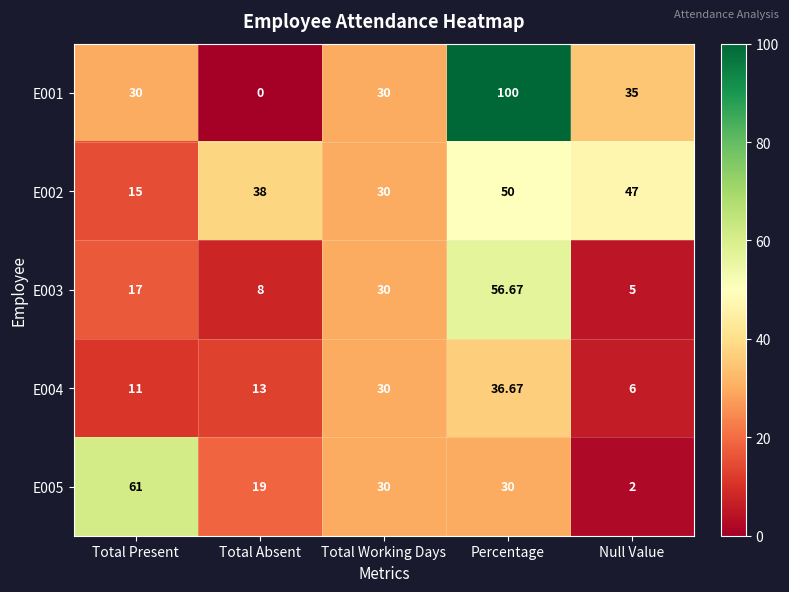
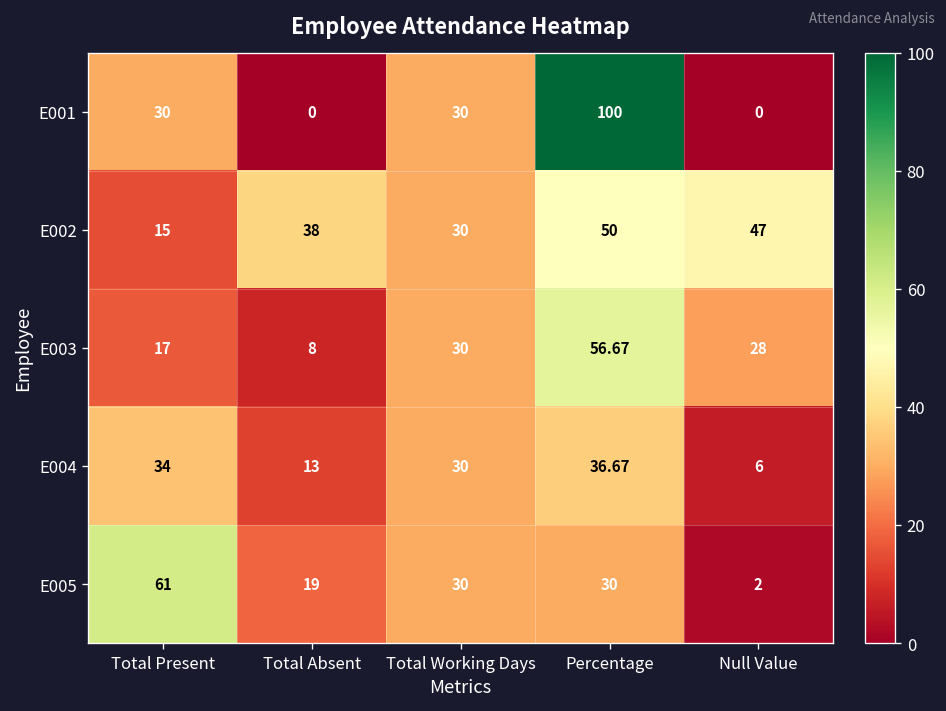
  {
    "E001": {
      "Total Present": 30,
      "Total Absent": 0,
      "Total Working Days": 30,
      "Percentage": 100,
-     "Null Value": 35
+     "Null Value": 0
    },
    "E002": {
      "Total Present": 15,
      "Total Absent": 38,
      "Total Working Days": 30,
      "Percentage": 50,
      "Null Value": 47
    },
    "E003": {
      "Total Present": 17,
      "Total Absent": 8,
      "Total Working Days": 30,
      "Percentage": 56.67,
-     "Null Value": 5
+     "Null Value": 28
    },
    "E004": {
-     "Total Present": 11,
+     "Total Present": 34,
      "Total Absent": 13,
      "Total Working Days": 30,
      "Percentage": 36.67,
      "Null Value": 6
    },
    "E005": {
      "Total Present": 61,
      "Total Absent": 19,
      "Total Working Days": 30,
      "Percentage": 30,
      "Null Value": 2
    }
  }
